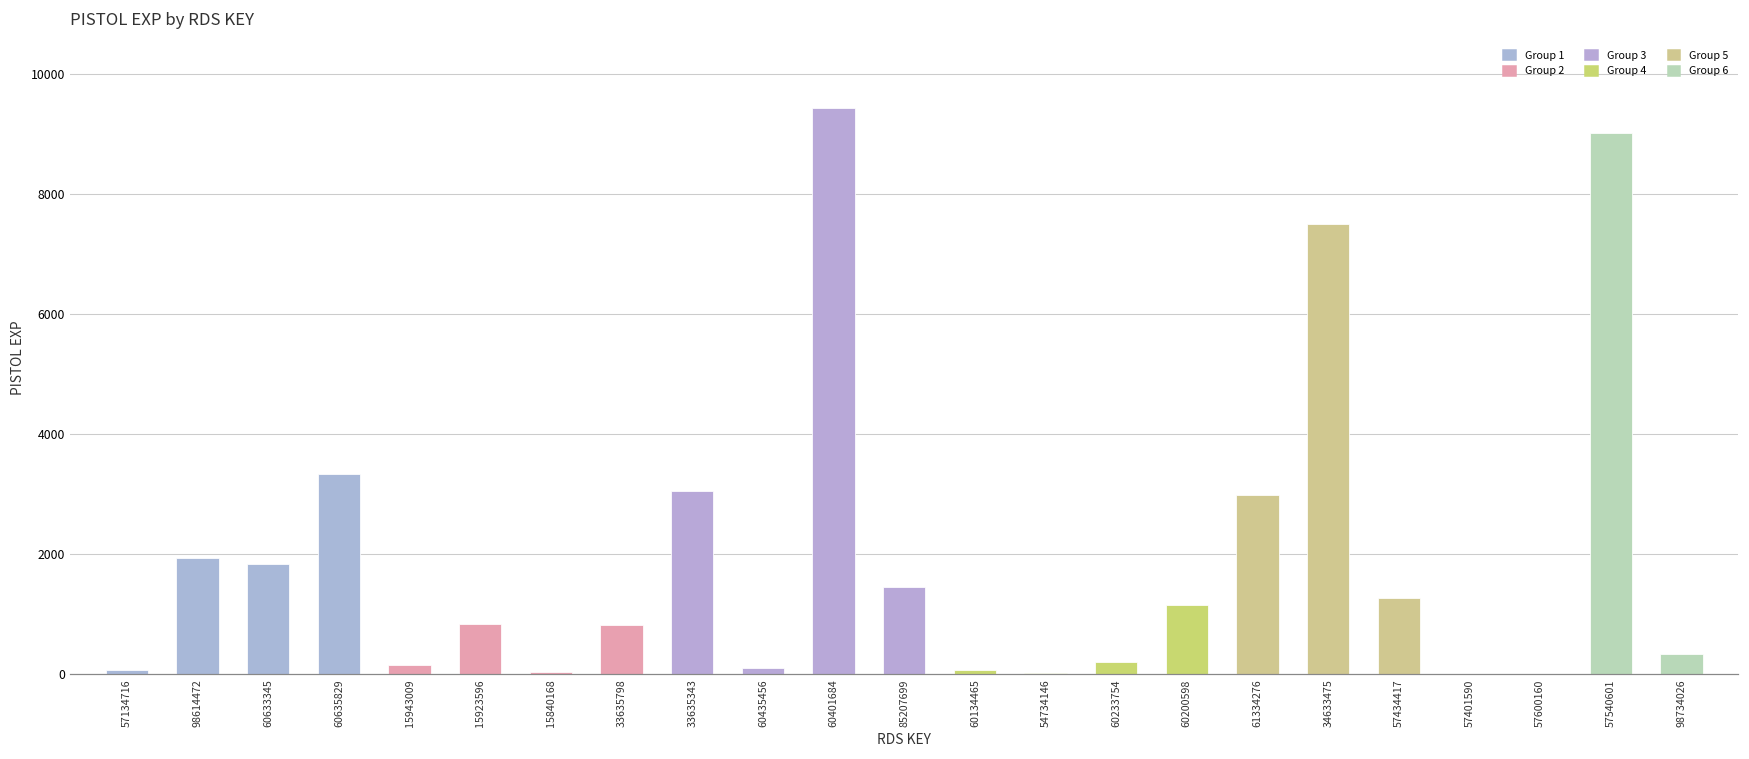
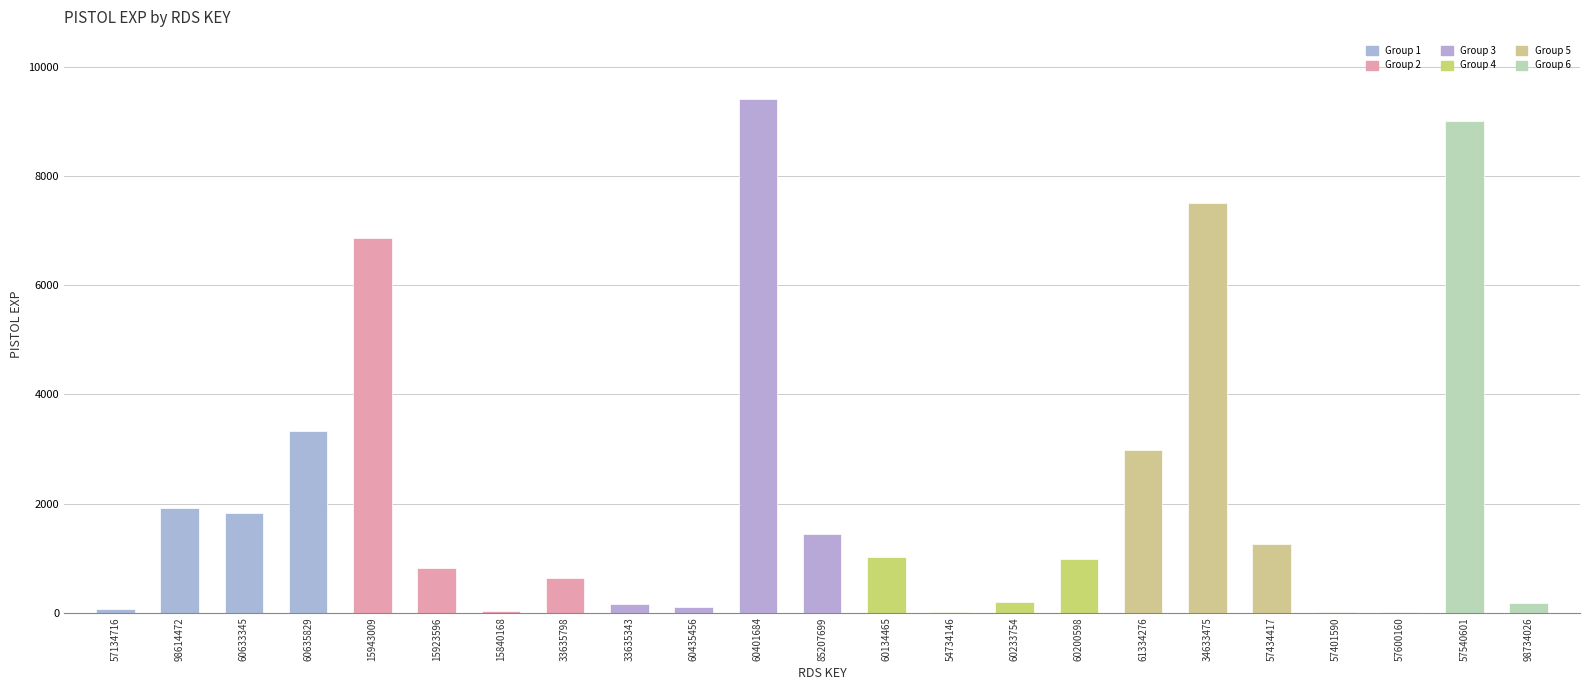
  {
    "57134716": 100,
    "98614472": 1900,
    "60633345": 1800,
    "60635829": 3300,
-   "15943009": 100,
+   "15943009": 6900,
    "15923596": 800,
-   "33635798": 800,
-   "33635343": 3100,
+   "33635798": 600,
+   "33635343": 200,
    "60435456": 100,
    "60401684": 9400,
    "85207699": 1400,
-   "60134465": 100,
+   "60134465": 1000,
    "60233754": 200,
-   "60200598": 1100,
+   "60200598": 1000,
    "61334276": 3000,
    "34633475": 7500,
    "57434417": 1300,
    "57540601": 9000,
-   "98734026": 300
+   "98734026": 200
  }
